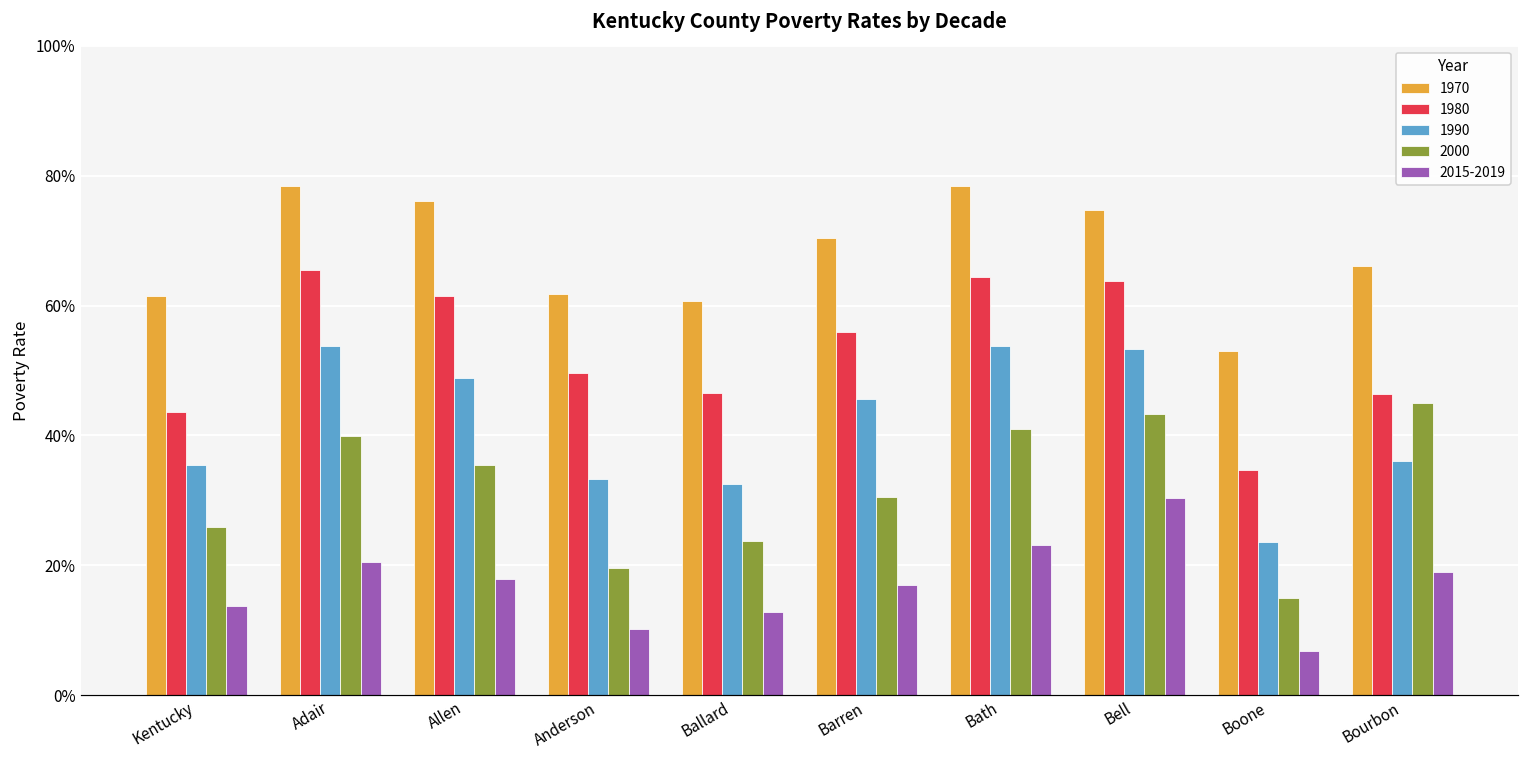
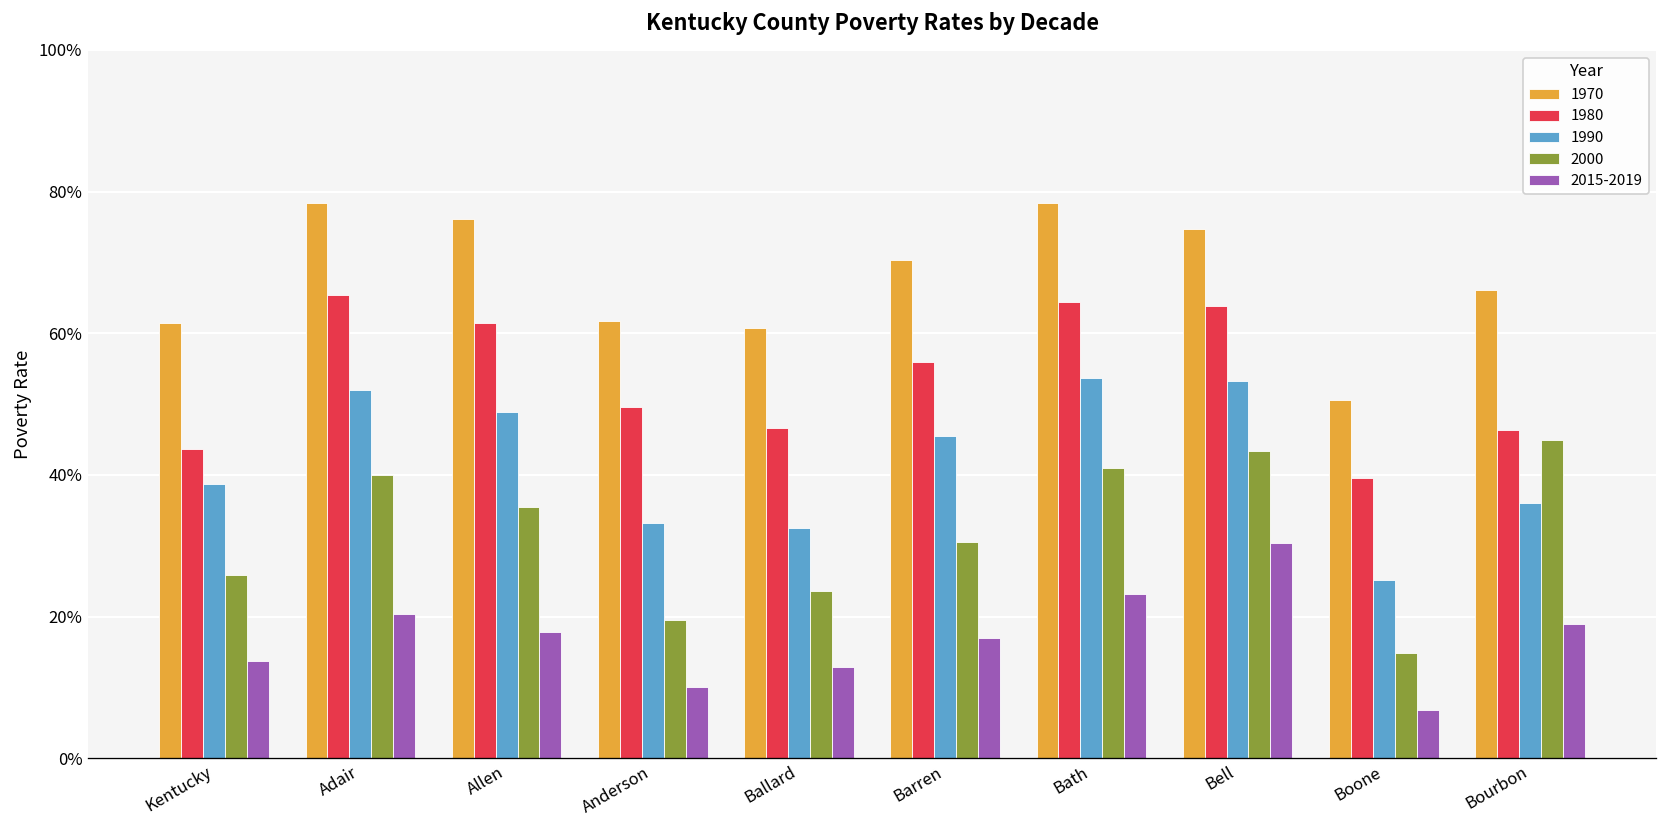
  {
    "1970": {
      "Kentucky": "61%",
      "Adair": "78%",
      "Allen": "76%",
      "Anderson": "62%",
      "Ballard": "61%",
      "Barren": "70%",
      "Bath": "78%",
      "Bell": "75%",
-     "Boone": "53%",
+     "Boone": "51%",
      "Bourbon": "66%"
    },
    "1980": {
      "Kentucky": "44%",
      "Adair": "65%",
      "Allen": "61%",
      "Anderson": "50%",
      "Ballard": "47%",
      "Barren": "56%",
      "Bath": "64%",
      "Bell": "64%",
-     "Boone": "35%",
+     "Boone": "40%",
      "Bourbon": "46%"
    },
    "1990": {
-     "Kentucky": "35%",
-     "Adair": "54%",
+     "Kentucky": "39%",
+     "Adair": "52%",
      "Allen": "49%",
      "Anderson": "33%",
      "Ballard": "33%",
      "Barren": "46%",
      "Bath": "54%",
      "Bell": "53%",
-     "Boone": "24%",
+     "Boone": "25%",
      "Bourbon": "36%"
    },
    "2000": {
      "Kentucky": "26%",
      "Adair": "40%",
      "Allen": "35%",
      "Anderson": "20%",
      "Ballard": "24%",
      "Barren": "31%",
      "Bath": "41%",
      "Bell": "43%",
      "Boone": "15%",
      "Bourbon": "45%"
    },
    "2015-2019": {
      "Kentucky": "14%",
      "Adair": "20%",
      "Allen": "18%",
      "Anderson": "10%",
      "Ballard": "13%",
      "Barren": "17%",
      "Bath": "23%",
      "Bell": "30%",
      "Boone": "7%",
      "Bourbon": "19%"
    }
  }
